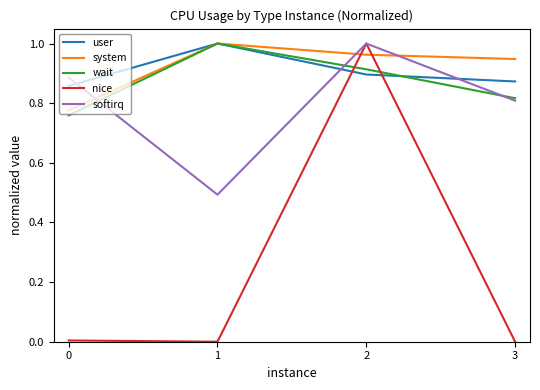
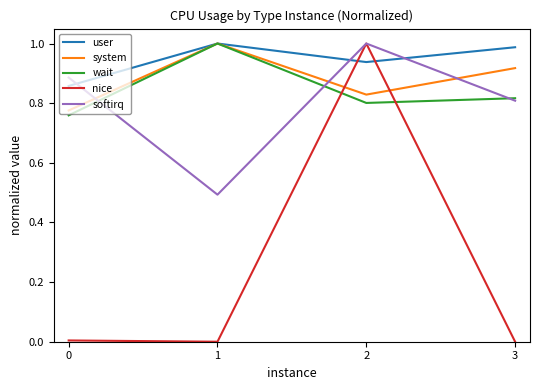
  {
    "user": {
-     "2": 0.90,
-     "3": 0.87
+     "2": 0.94,
+     "3": 0.99
    },
    "system": {
-     "2": 0.96,
-     "3": 0.95
+     "2": 0.83,
+     "3": 0.92
    },
    "wait": {
      "0": 0.76,
-     "2": 0.91
+     "2": 0.80
    },
    "nice": {
      "0": 0.00,
      "1": 0.00,
      "3": 0.00
    },
    "softirq": {
      "1": 0.49
    }
  }
